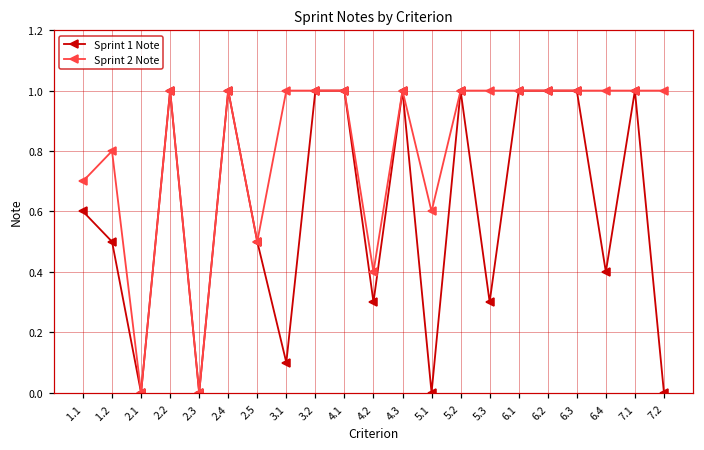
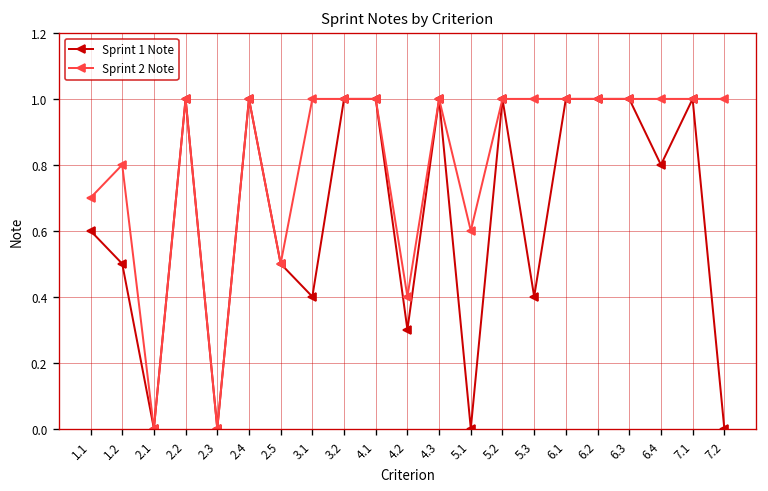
  {
    "Sprint 1 Note": {
      "1.1": 0.6,
      "1.2": 0.5,
-     "3.1": 0.1,
+     "3.1": 0.4,
      "4.2": 0.3,
      "5.1": 0.0,
-     "5.3": 0.3,
-     "6.4": 0.4,
+     "5.3": 0.4,
+     "6.4": 0.8,
      "7.2": 0.0
    },
    "Sprint 2 Note": {
      "1.1": 0.7,
      "1.2": 0.8,
      "3.1": 1.0,
      "4.2": 0.4,
      "5.1": 0.6,
      "5.3": 1.0,
      "6.4": 1.0,
      "7.2": 1.0
    }
  }
